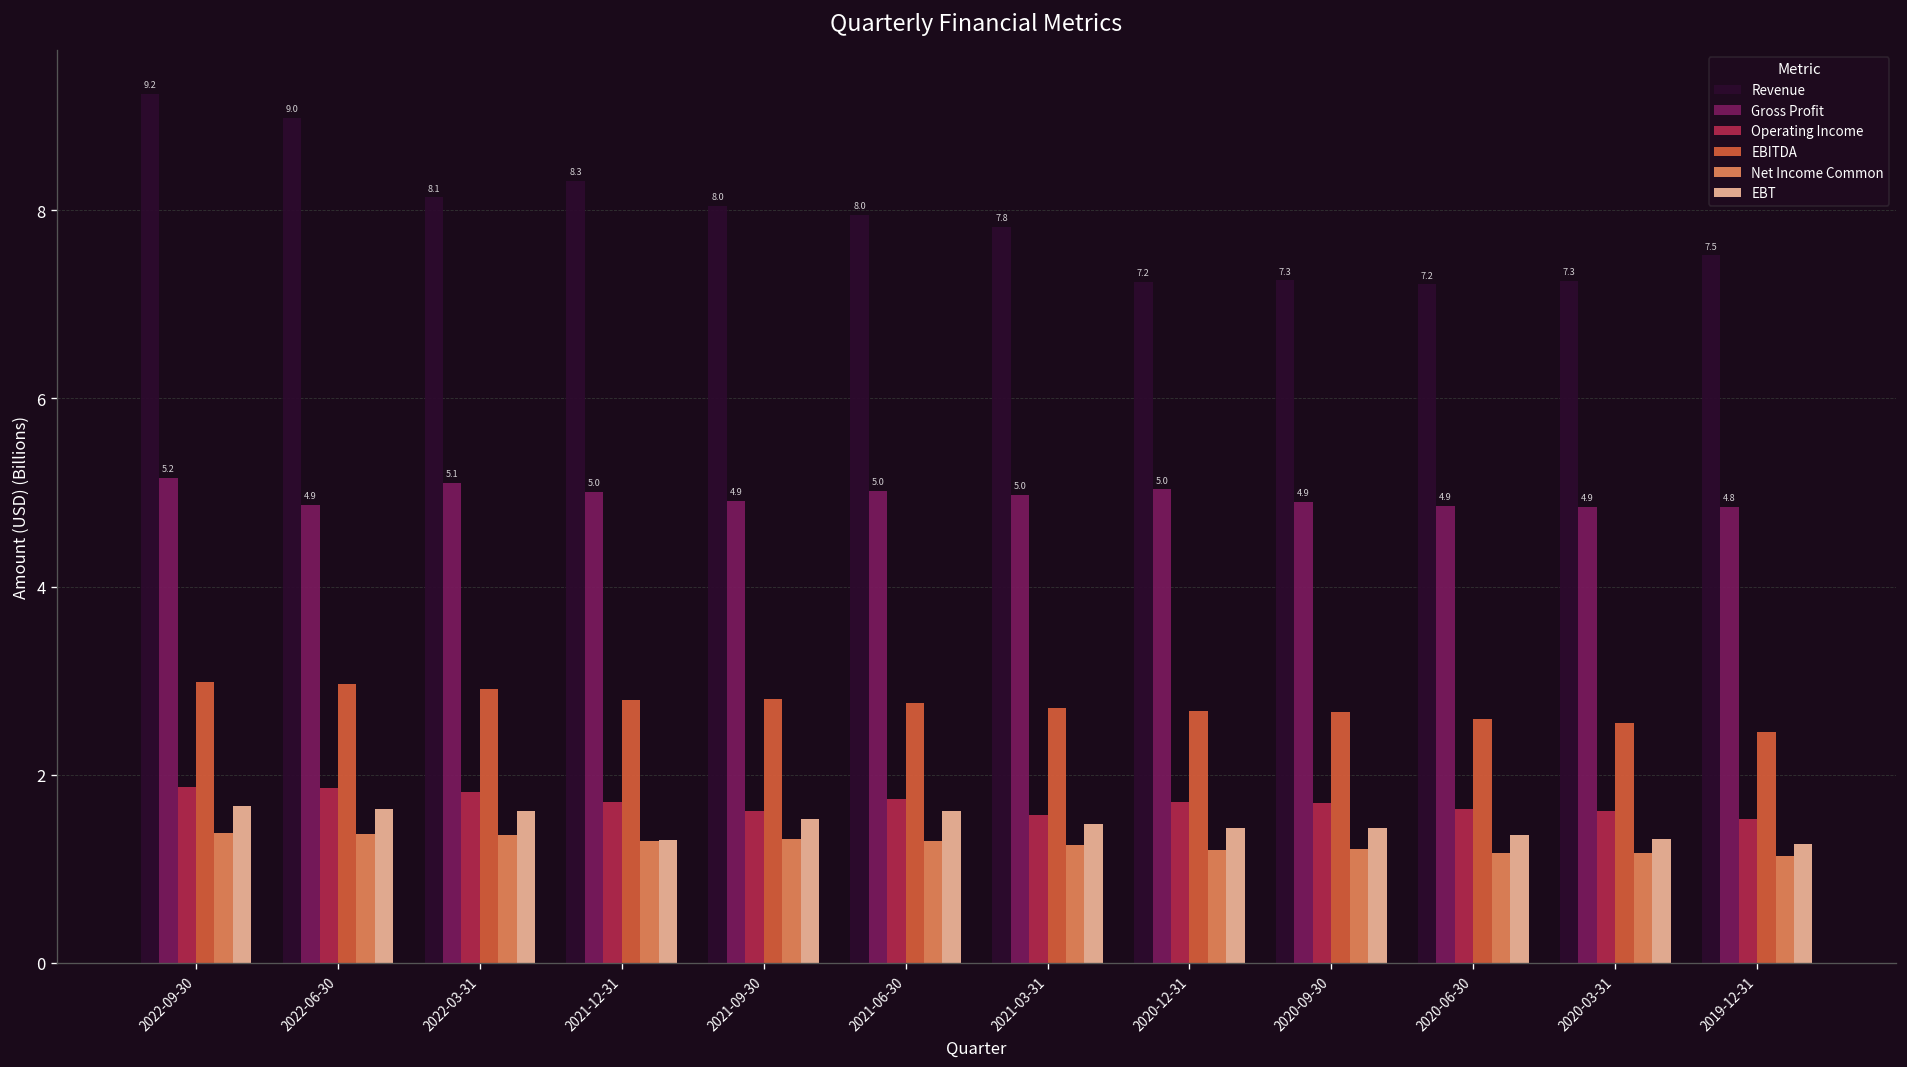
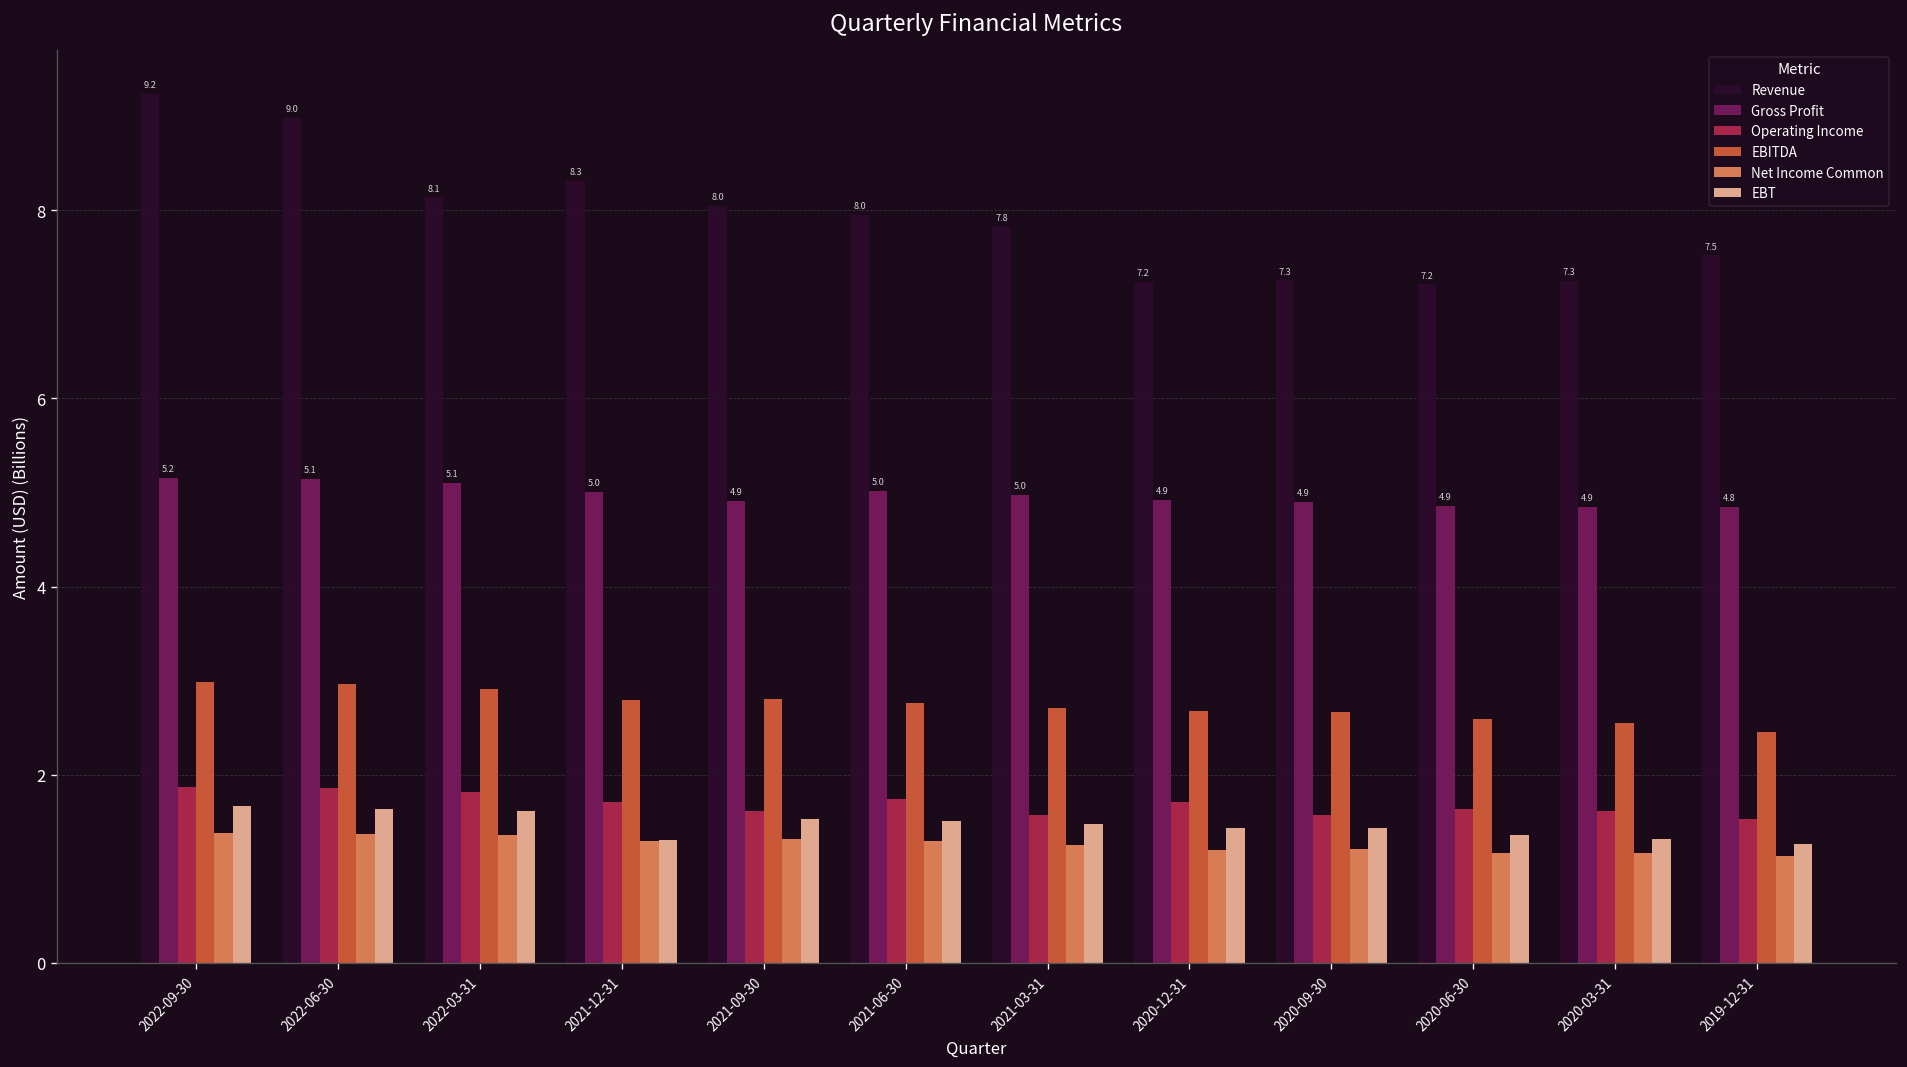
  {
    "Revenue": {
      "2022-09-30": 9.2,
      "2022-06-30": 9.0,
      "2022-03-31": 8.1,
      "2021-12-31": 8.3,
      "2021-09-30": 8.0,
      "2021-06-30": 8.0,
      "2021-03-31": 7.8,
      "2020-12-31": 7.2,
      "2020-09-30": 7.3,
      "2020-06-30": 7.2,
      "2020-03-31": 7.3,
      "2019-12-31": 7.5
    },
    "Gross Profit": {
      "2022-09-30": 5.2,
-     "2022-06-30": 4.9,
+     "2022-06-30": 5.1,
      "2022-03-31": 5.1,
      "2021-12-31": 5.0,
      "2021-09-30": 4.9,
      "2021-06-30": 5.0,
      "2021-03-31": 5.0,
-     "2020-12-31": 5.0,
+     "2020-12-31": 4.9,
      "2020-09-30": 4.9,
      "2020-06-30": 4.9,
      "2020-03-31": 4.9,
      "2019-12-31": 4.8
    },
    "Operating Income": {
      "2022-09-30": 1.9,
      "2022-06-30": 1.9,
      "2022-03-31": 1.8,
      "2021-12-31": 1.7,
      "2021-09-30": 1.6,
      "2021-06-30": 1.7,
      "2021-03-31": 1.6,
      "2020-12-31": 1.7,
-     "2020-09-30": 1.7,
+     "2020-09-30": 1.6,
      "2020-06-30": 1.6,
      "2020-03-31": 1.6,
      "2019-12-31": 1.5
    },
    "EBT": {
      "2022-09-30": 1.7,
      "2022-06-30": 1.6,
      "2022-03-31": 1.6,
      "2021-12-31": 1.3,
      "2021-09-30": 1.5,
-     "2021-06-30": 1.6,
+     "2021-06-30": 1.5,
      "2021-03-31": 1.5,
      "2020-12-31": 1.4,
      "2020-09-30": 1.4,
      "2020-06-30": 1.4,
      "2020-03-31": 1.3,
      "2019-12-31": 1.3
    }
  }
